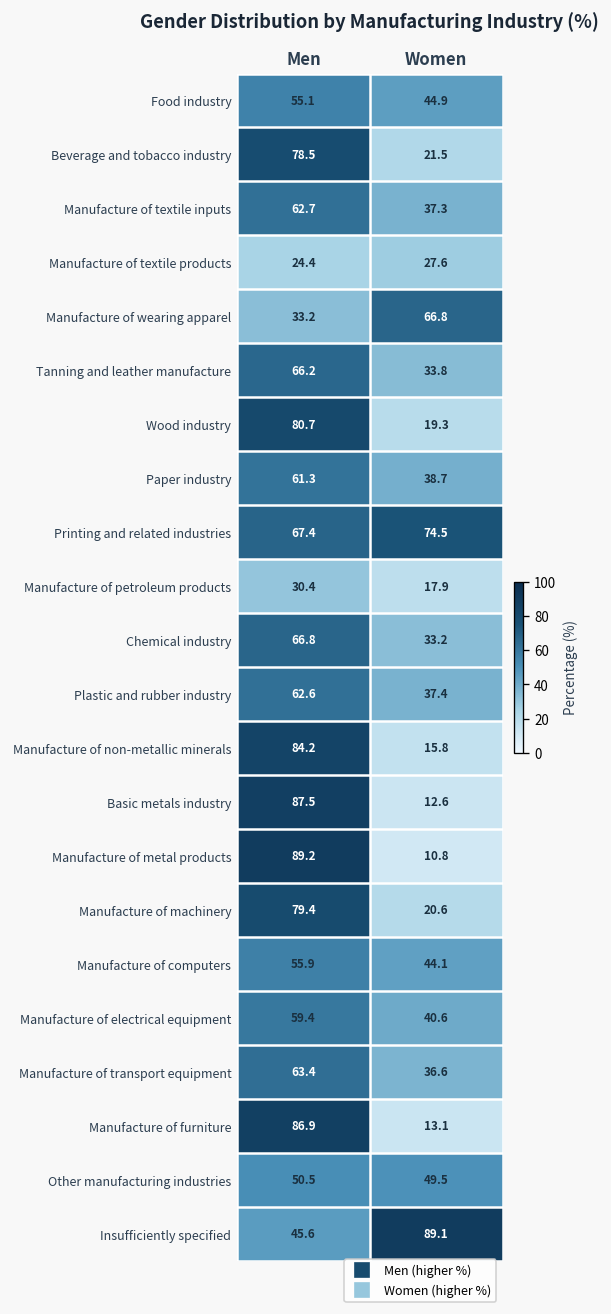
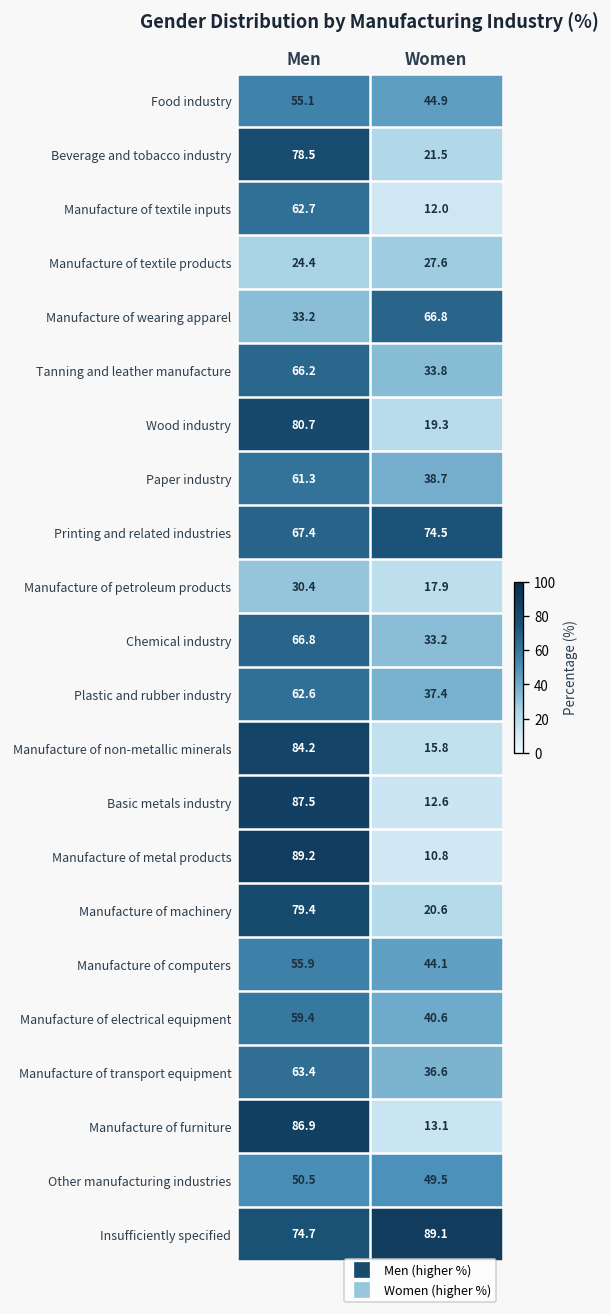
  {
    "Food industry": {
      "Men": 55.1,
      "Women": 44.9
    },
    "Beverage and tobacco industry": {
      "Men": 78.5,
      "Women": 21.5
    },
    "Manufacture of textile inputs": {
      "Men": 62.7,
-     "Women": 37.3
+     "Women": 12.0
    },
    "Manufacture of textile products": {
      "Men": 24.4,
      "Women": 27.6
    },
    "Manufacture of wearing apparel": {
      "Men": 33.2,
      "Women": 66.8
    },
    "Tanning and leather manufacture": {
      "Men": 66.2,
      "Women": 33.8
    },
    "Wood industry": {
      "Men": 80.7,
      "Women": 19.3
    },
    "Paper industry": {
      "Men": 61.3,
      "Women": 38.7
    },
    "Printing and related industries": {
      "Men": 67.4,
      "Women": 74.5
    },
    "Manufacture of petroleum products": {
      "Men": 30.4,
      "Women": 17.9
    },
    "Chemical industry": {
      "Men": 66.8,
      "Women": 33.2
    },
    "Plastic and rubber industry": {
      "Men": 62.6,
      "Women": 37.4
    },
    "Manufacture of non-metallic minerals": {
      "Men": 84.2,
      "Women": 15.8
    },
    "Basic metals industry": {
      "Men": 87.5,
      "Women": 12.6
    },
    "Manufacture of metal products": {
      "Men": 89.2,
      "Women": 10.8
    },
    "Manufacture of machinery": {
      "Men": 79.4,
      "Women": 20.6
    },
    "Manufacture of computers": {
      "Men": 55.9,
      "Women": 44.1
    },
    "Manufacture of electrical equipment": {
      "Men": 59.4,
      "Women": 40.6
    },
    "Manufacture of transport equipment": {
      "Men": 63.4,
      "Women": 36.6
    },
    "Manufacture of furniture": {
      "Men": 86.9,
      "Women": 13.1
    },
    "Other manufacturing industries": {
      "Men": 50.5,
      "Women": 49.5
    },
    "Insufficiently specified": {
-     "Men": 45.6,
+     "Men": 74.7,
      "Women": 89.1
    }
  }
